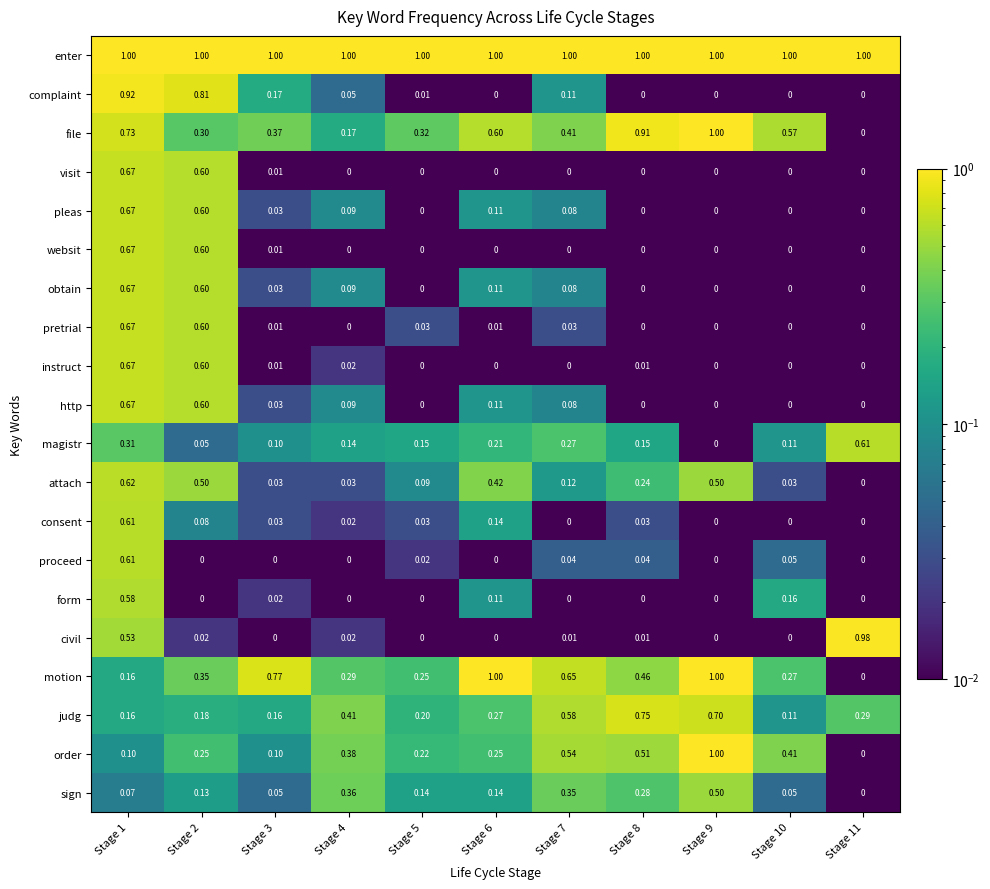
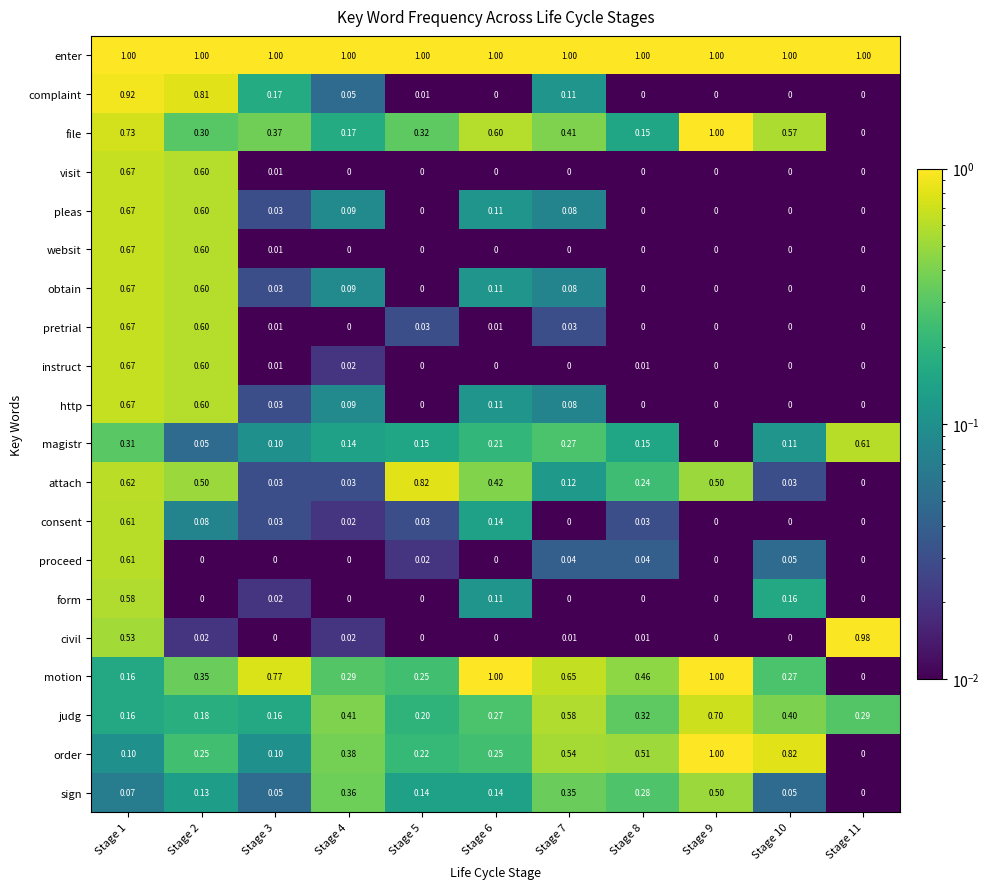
  {
    "file": {
      "Stage 1": 0.73,
      "Stage 2": 0.30,
      "Stage 3": 0.37,
      "Stage 4": 0.17,
      "Stage 5": 0.32,
      "Stage 6": 0.60,
      "Stage 7": 0.41,
-     "Stage 8": 0.91,
+     "Stage 8": 0.15,
      "Stage 9": 1.00,
      "Stage 10": 0.57,
      "Stage 11": 0
    },
    "attach": {
      "Stage 1": 0.62,
      "Stage 2": 0.50,
      "Stage 3": 0.03,
      "Stage 4": 0.03,
-     "Stage 5": 0.09,
+     "Stage 5": 0.82,
      "Stage 6": 0.42,
      "Stage 7": 0.12,
      "Stage 8": 0.24,
      "Stage 9": 0.50,
      "Stage 10": 0.03,
      "Stage 11": 0
    },
    "judg": {
      "Stage 1": 0.16,
      "Stage 2": 0.18,
      "Stage 3": 0.16,
      "Stage 4": 0.41,
      "Stage 5": 0.20,
      "Stage 6": 0.27,
      "Stage 7": 0.58,
-     "Stage 8": 0.75,
+     "Stage 8": 0.32,
      "Stage 9": 0.70,
-     "Stage 10": 0.11,
+     "Stage 10": 0.40,
      "Stage 11": 0.29
    },
    "order": {
      "Stage 1": 0.10,
      "Stage 2": 0.25,
      "Stage 3": 0.10,
      "Stage 4": 0.38,
      "Stage 5": 0.22,
      "Stage 6": 0.25,
      "Stage 7": 0.54,
      "Stage 8": 0.51,
      "Stage 9": 1.00,
-     "Stage 10": 0.41,
+     "Stage 10": 0.82,
      "Stage 11": 0
    }
  }
